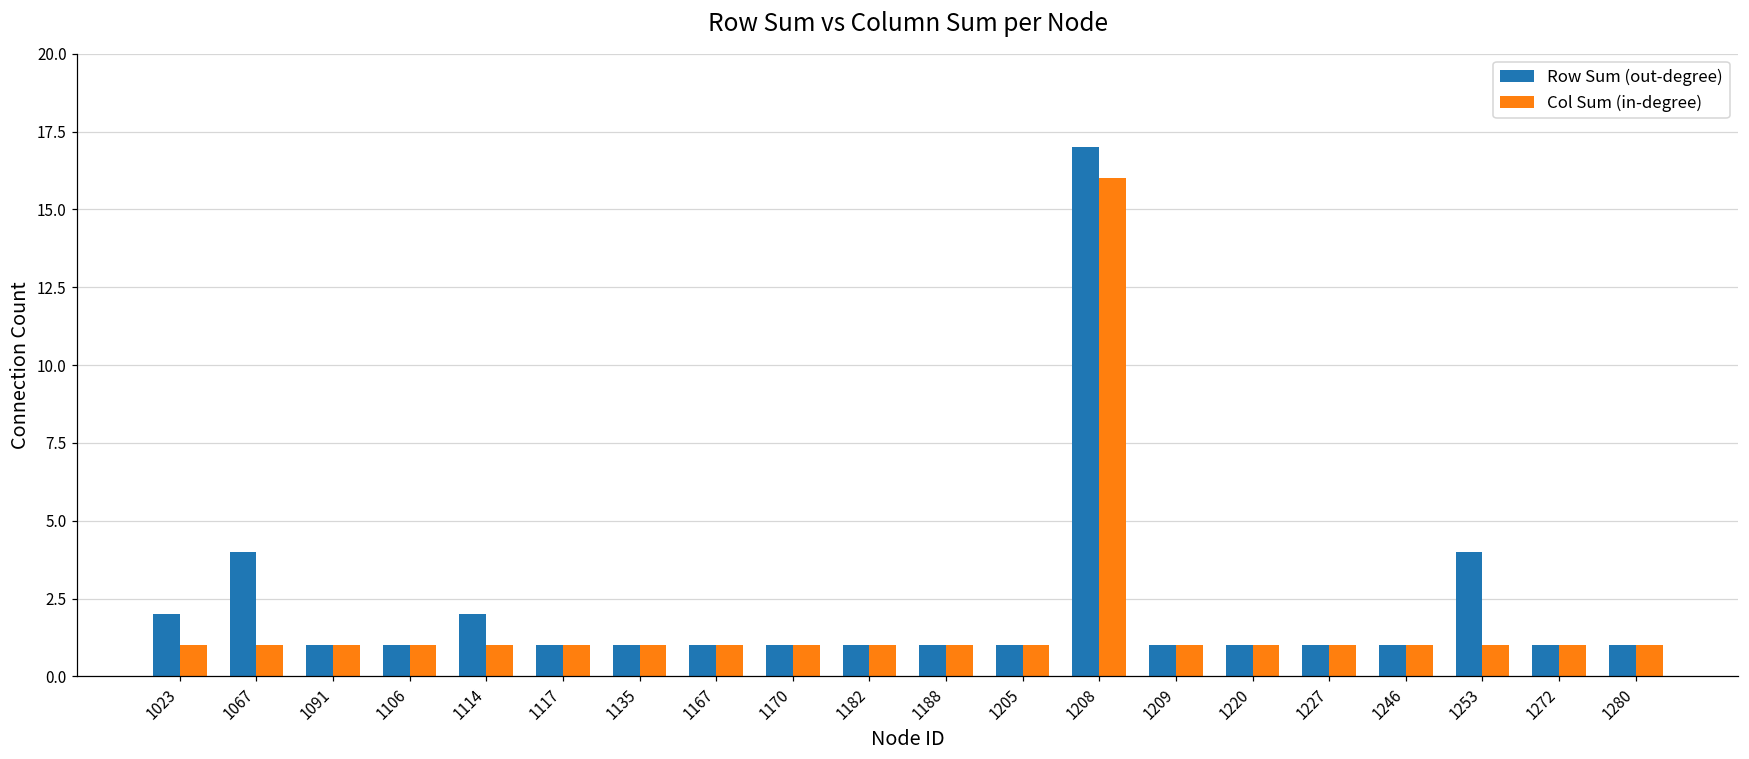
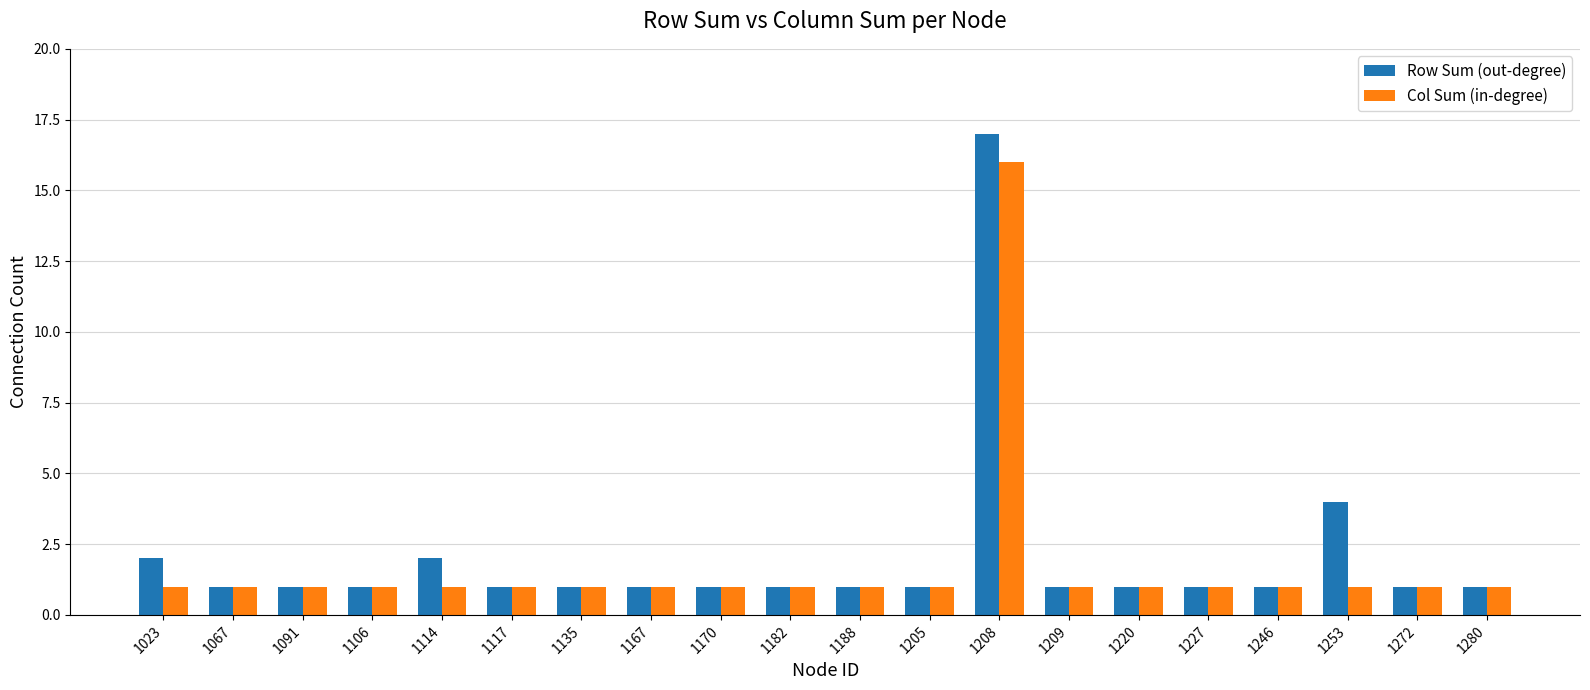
  {
    "Row Sum (out-degree)": {
      "1023": 2,
-     "1067": 4,
+     "1067": 1,
      "1091": 1,
      "1106": 1,
      "1114": 2,
      "1117": 1,
      "1135": 1,
      "1167": 1,
      "1170": 1,
      "1182": 1,
      "1188": 1,
      "1205": 1,
      "1208": 17,
      "1209": 1,
      "1220": 1,
      "1227": 1,
      "1246": 1,
      "1253": 4,
      "1272": 1,
      "1280": 1
    },
    "Col Sum (in-degree)": {
      "1023": 1,
      "1067": 1,
      "1091": 1,
      "1106": 1,
      "1114": 1,
      "1117": 1,
      "1135": 1,
      "1167": 1,
      "1170": 1,
      "1182": 1,
      "1188": 1,
      "1205": 1,
      "1208": 16,
      "1209": 1,
      "1220": 1,
      "1227": 1,
      "1246": 1,
      "1253": 1,
      "1272": 1,
      "1280": 1
    }
  }
